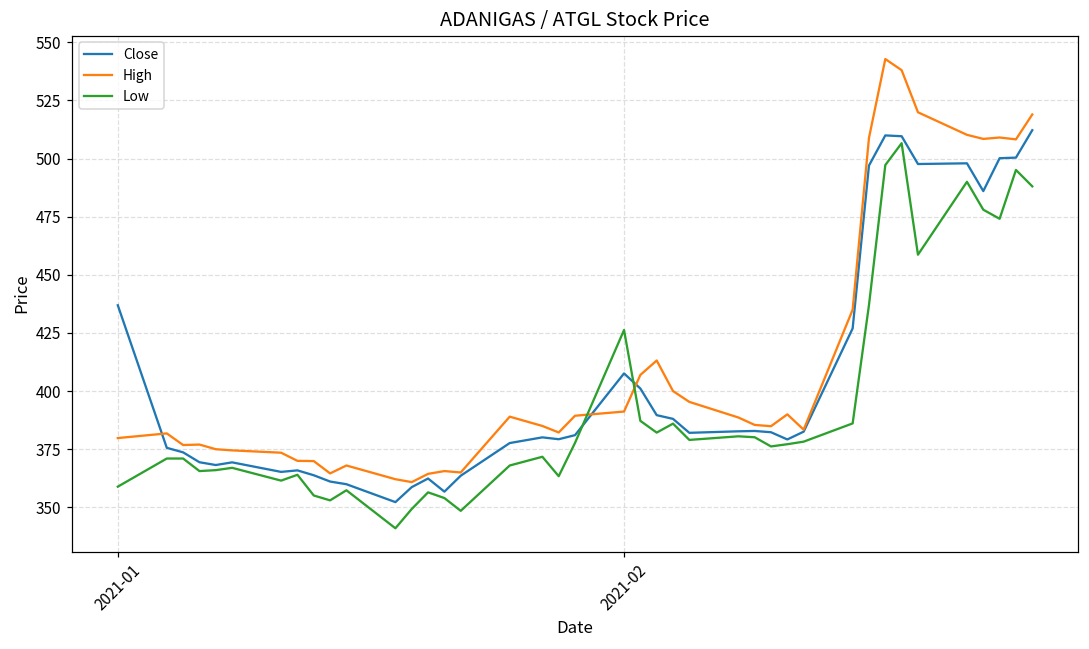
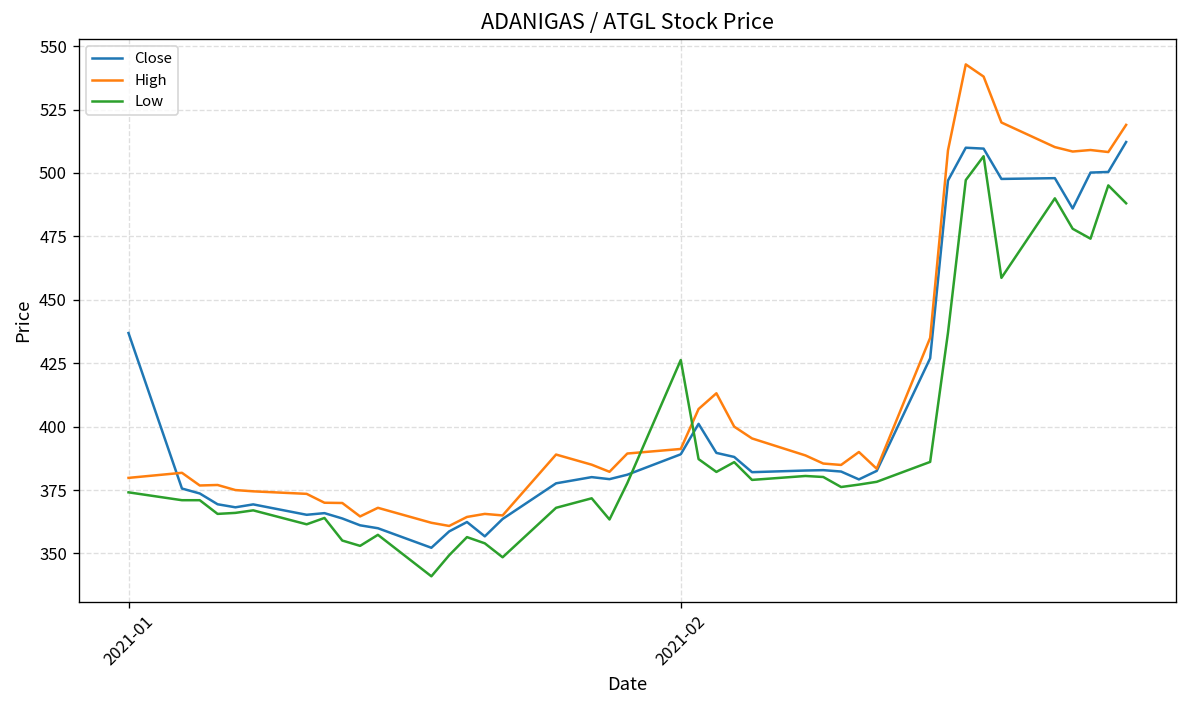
  {
    "Close": {
      "2021-01": 437,
-     "2021-02": 408
+     "2021-02": 389
    },
    "High": {
      "2021-01": 380,
      "2021-02": 391
    },
    "Low": {
-     "2021-01": 359,
+     "2021-01": 374,
      "2021-02": 426
    }
  }
